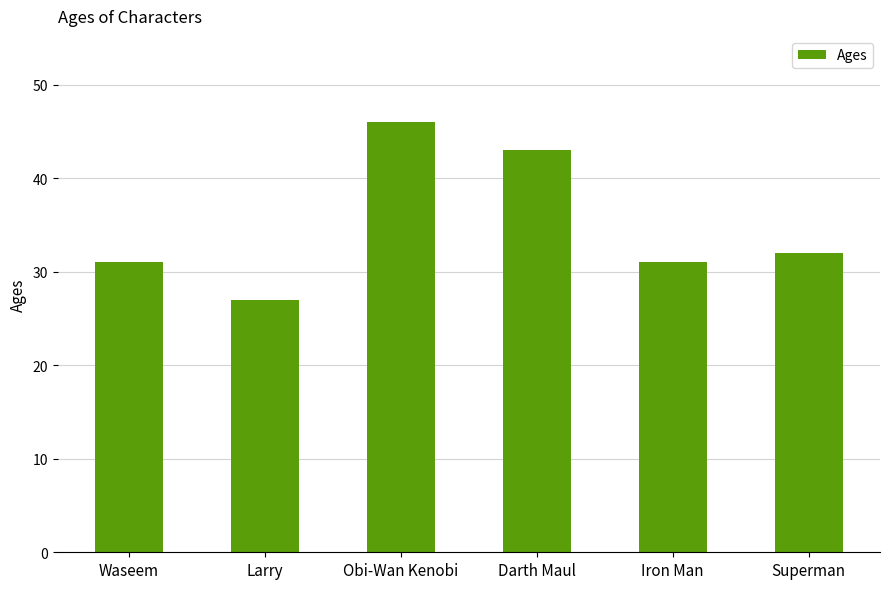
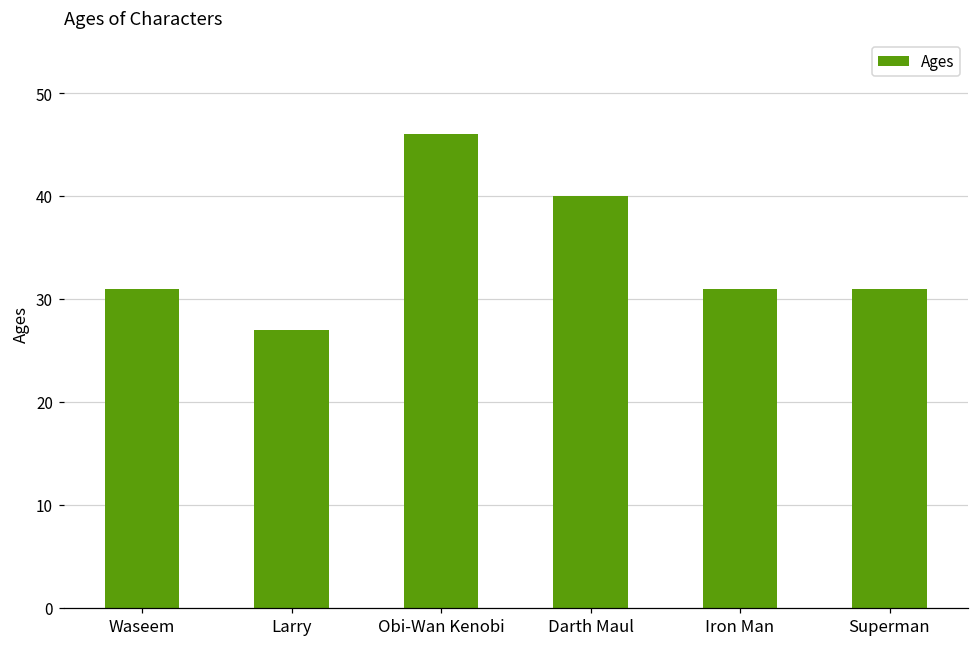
  {
    "Waseem": 31,
    "Larry": 27,
    "Obi-Wan Kenobi": 46,
-   "Darth Maul": 43,
+   "Darth Maul": 40,
    "Iron Man": 31,
-   "Superman": 32
+   "Superman": 31
  }
